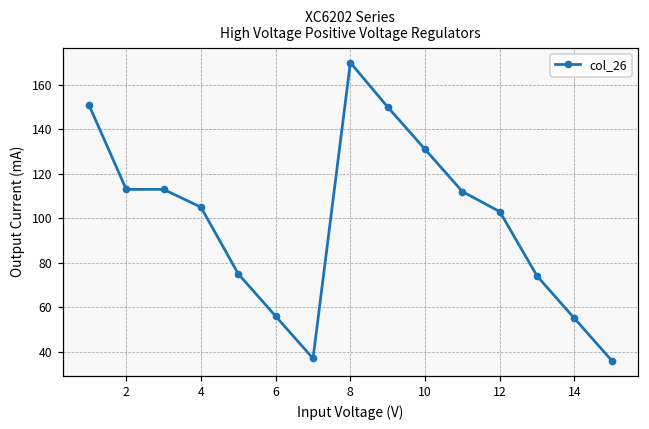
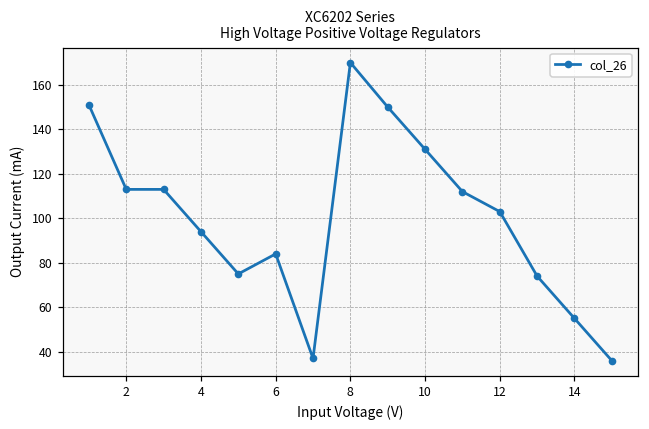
  {
    "2": 113,
-   "4": 105,
-   "6": 56,
+   "4": 94,
+   "6": 84,
    "8": 170,
    "10": 131,
    "12": 103,
    "14": 55
  }
